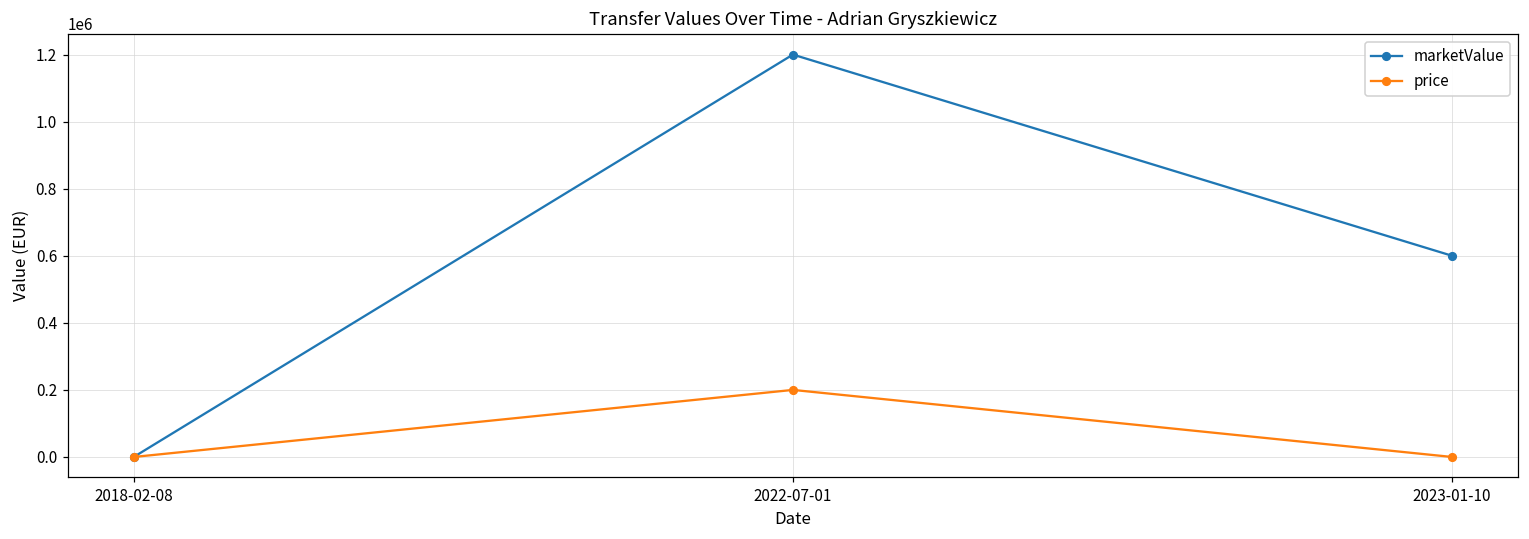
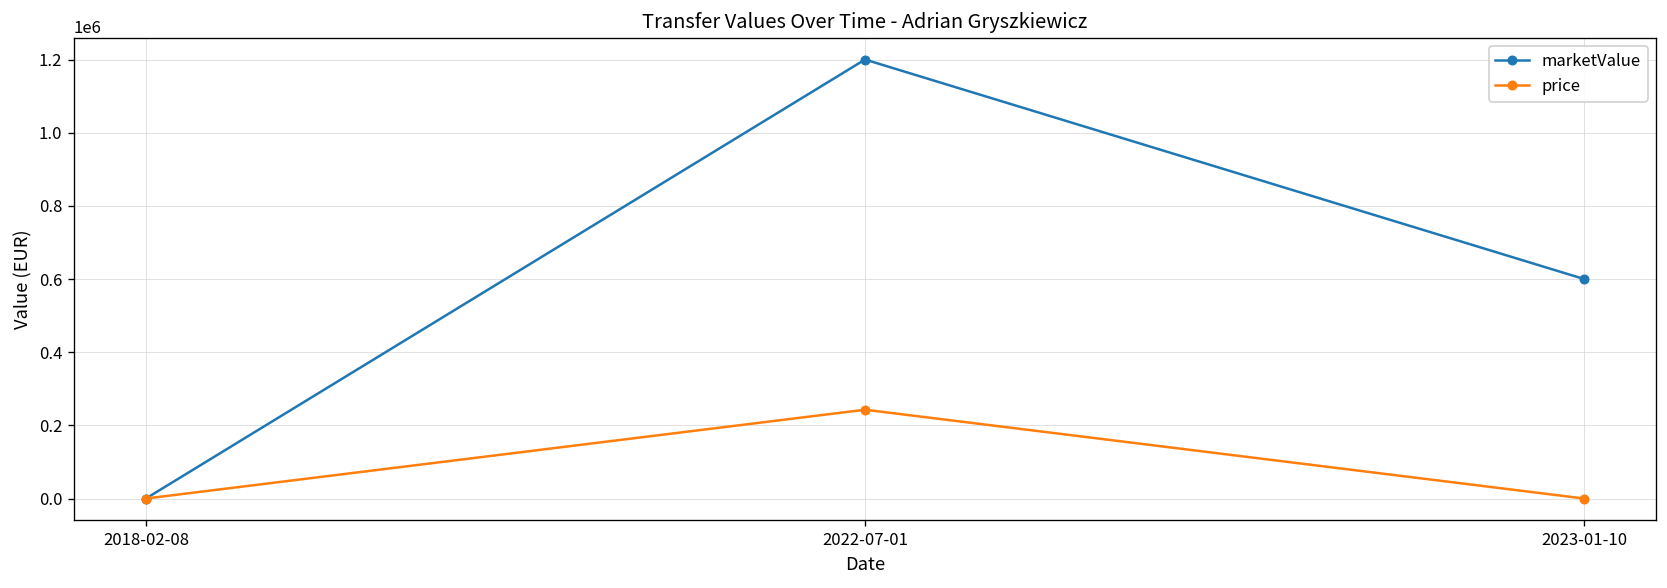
  {
    "marketValue": {
      "2022-07-01": 1200000,
      "2023-01-10": 600000
    },
    "price": {
-     "2022-07-01": 200000,
+     "2022-07-01": 240000,
      "2023-01-10": 0
    }
  }
